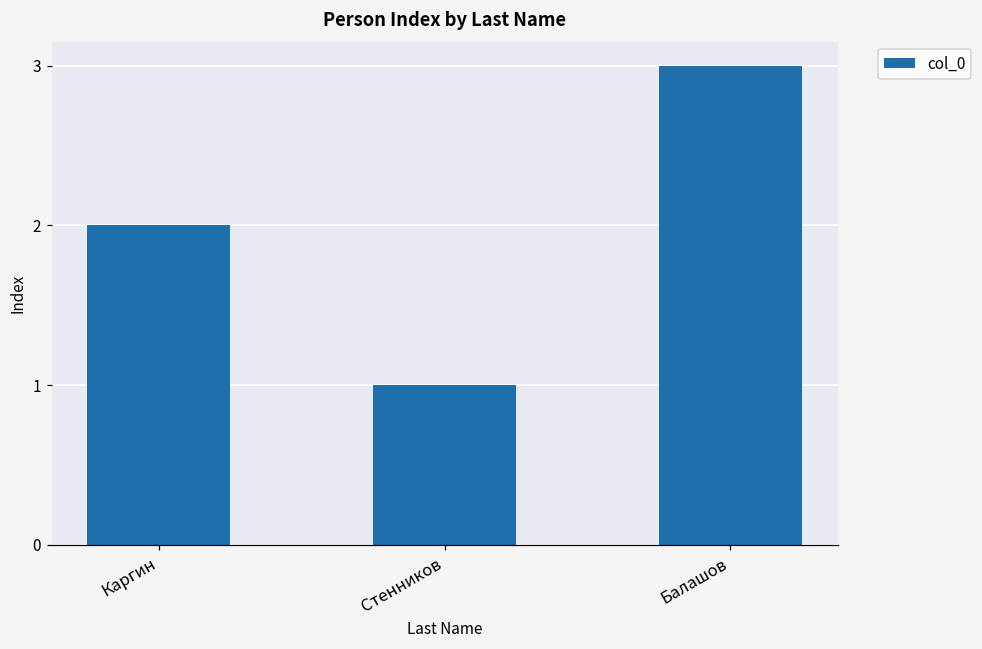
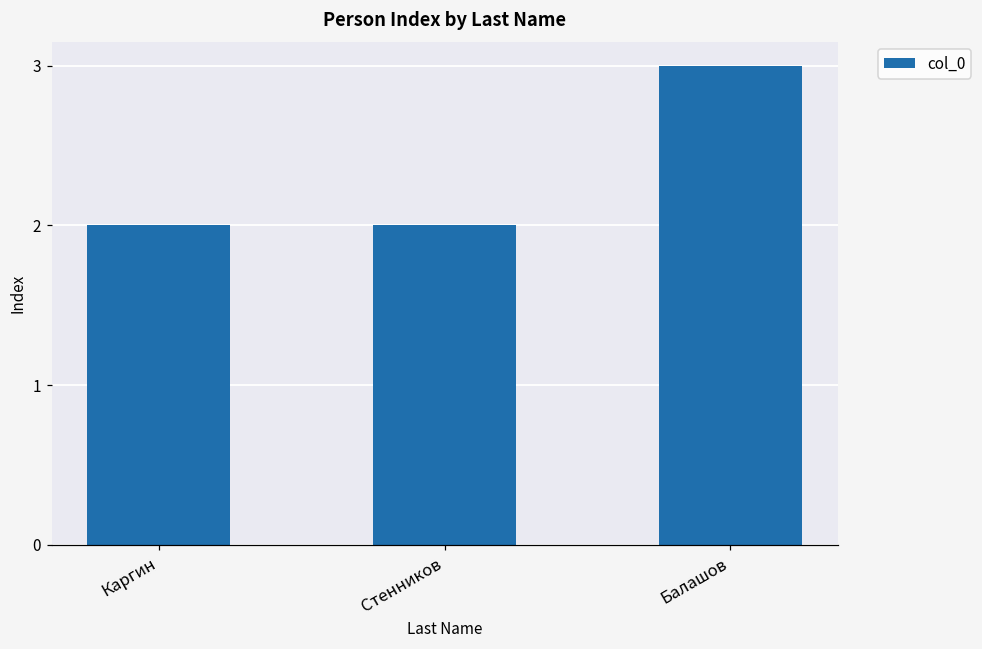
  {
    "Каргин": 2,
-   "Стенников": 1,
+   "Стенников": 2,
    "Балашов": 3
  }
